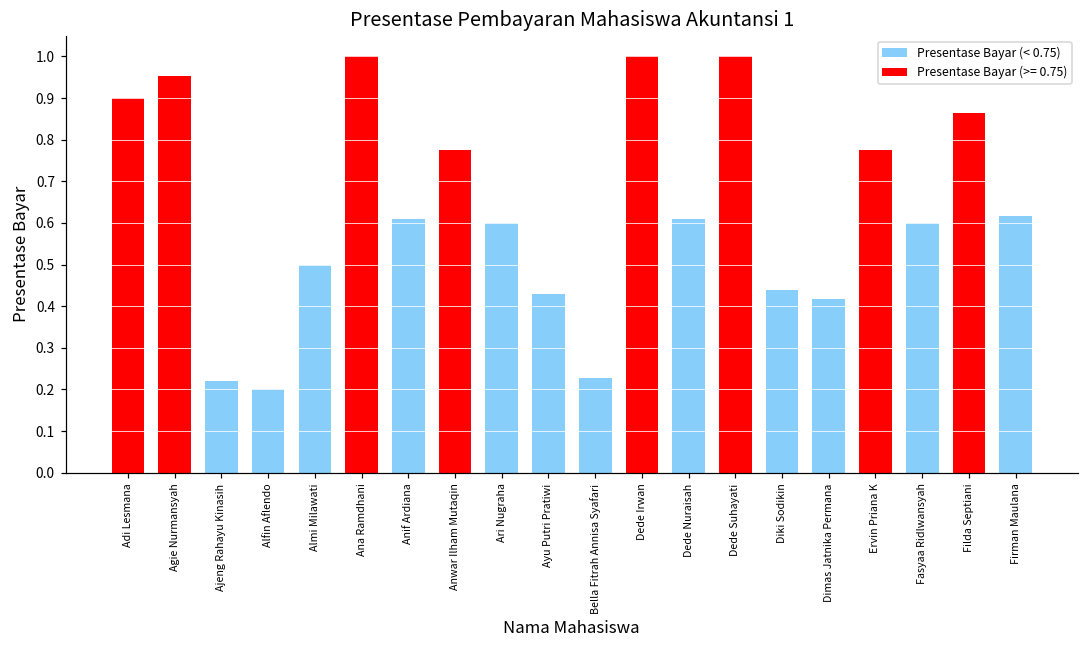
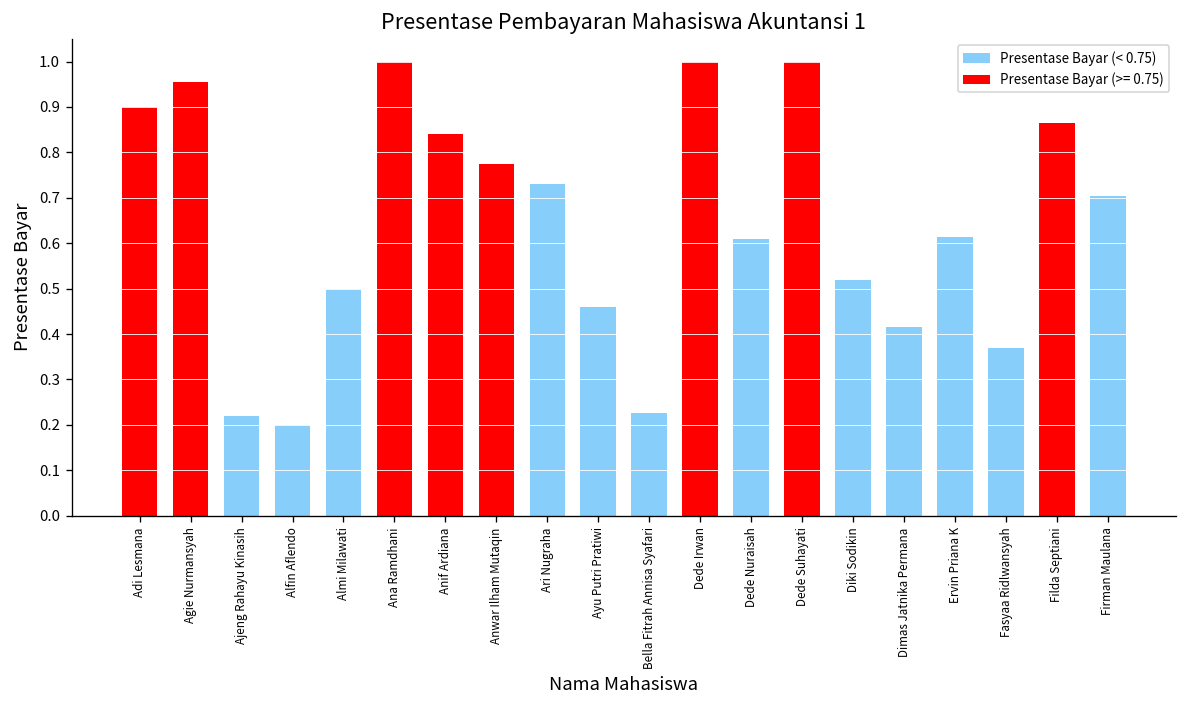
  {
    "Adi Lesmana": 0.90,
    "Agie Nurmansyah": 0.95,
    "Ajeng Rahayu Kinasih": 0.22,
    "Alfin Aflendo": 0.20,
    "Almi Milawati": 0.50,
    "Ana Ramdhani": 1.00,
-   "Anif Ardiana": 0.61,
+   "Anif Ardiana": 0.84,
    "Anwar Ilham Mutaqin": 0.78,
-   "Ari Nugraha": 0.60,
-   "Ayu Putri Pratiwi": 0.43,
+   "Ari Nugraha": 0.73,
+   "Ayu Putri Pratiwi": 0.46,
    "Bella Fitrah Annisa Syafari": 0.23,
    "Dede Irwan": 1.00,
    "Dede Nuraisah": 0.61,
    "Dede Suhayati": 1.00,
-   "Diki Sodikin": 0.44,
+   "Diki Sodikin": 0.52,
    "Dimas Jatnika Permana": 0.42,
-   "Ervin Priana K": 0.78,
-   "Fasyaa Ridlwansyah": 0.60,
+   "Ervin Priana K": 0.61,
+   "Fasyaa Ridlwansyah": 0.37,
    "Filda Septiani": 0.86,
-   "Firman Maulana": 0.62
+   "Firman Maulana": 0.70
  }
